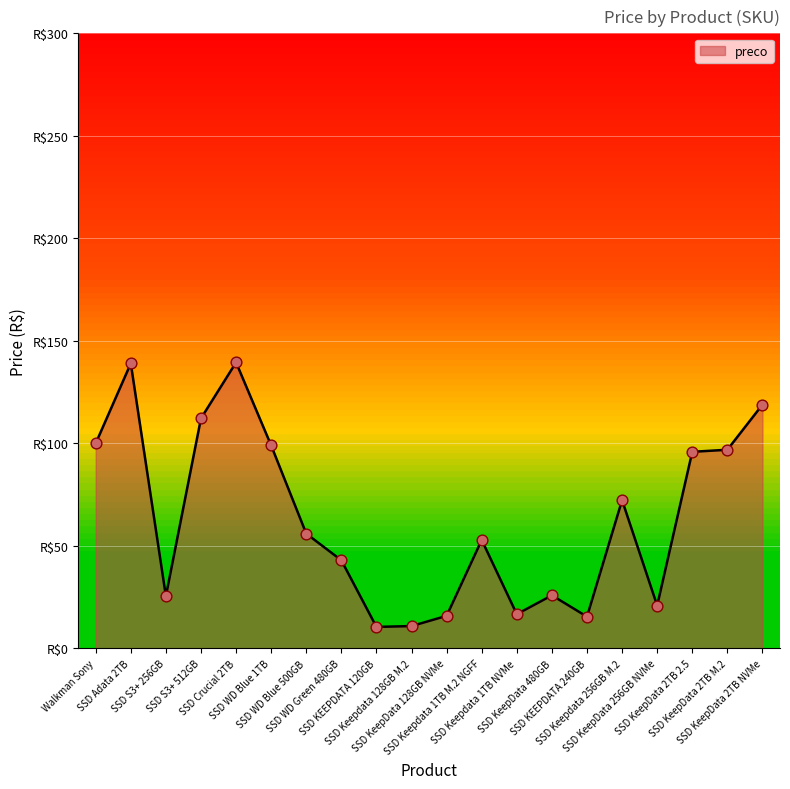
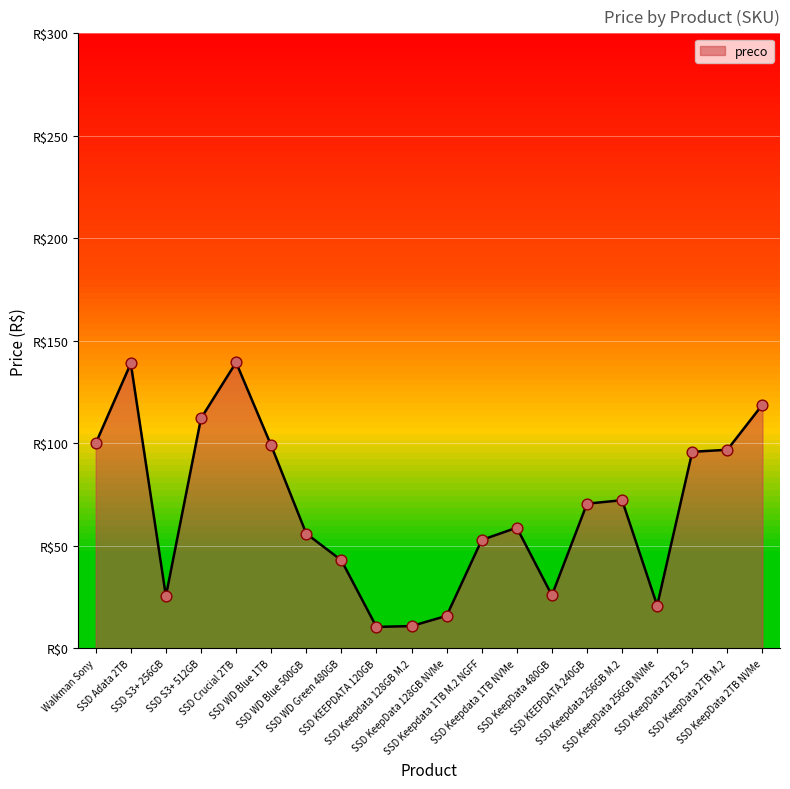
  {
    "Walkman Sony": "R$100",
    "SSD Adata 2TB": "R$139",
    "SSD S3+ 256GB": "R$26",
    "SSD S3+ 512GB": "R$112",
    "SSD Crucial 2TB": "R$140",
    "SSD WD Blue 1TB": "R$99",
    "SSD WD Blue 500GB": "R$56",
    "SSD WD Green 480GB": "R$43",
    "SSD KEEPDATA 120GB": "R$11",
    "SSD Keepdata 128GB M.2": "R$11",
    "SSD KeepData 128GB NVMe": "R$16",
    "SSD Keepdata 1TB M.2 NGFF": "R$53",
-   "SSD Keepdata 1TB NVMe": "R$17",
+   "SSD Keepdata 1TB NVMe": "R$59",
    "SSD KeepData 480GB": "R$26",
-   "SSD KEEPDATA 240GB": "R$16",
+   "SSD KEEPDATA 240GB": "R$71",
    "SSD Keepdata 256GB M.2": "R$72",
    "SSD KeepData 256GB NVMe": "R$21",
    "SSD KeepData 2TB 2.5": "R$96",
    "SSD KeepData 2TB M.2": "R$97",
    "SSD KeepData 2TB NVMe": "R$119"
  }
